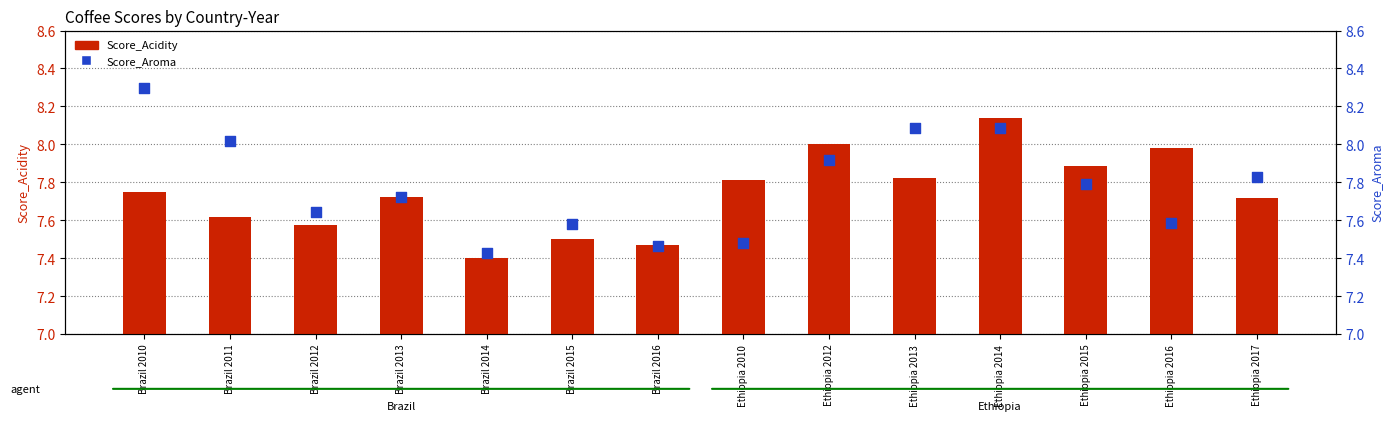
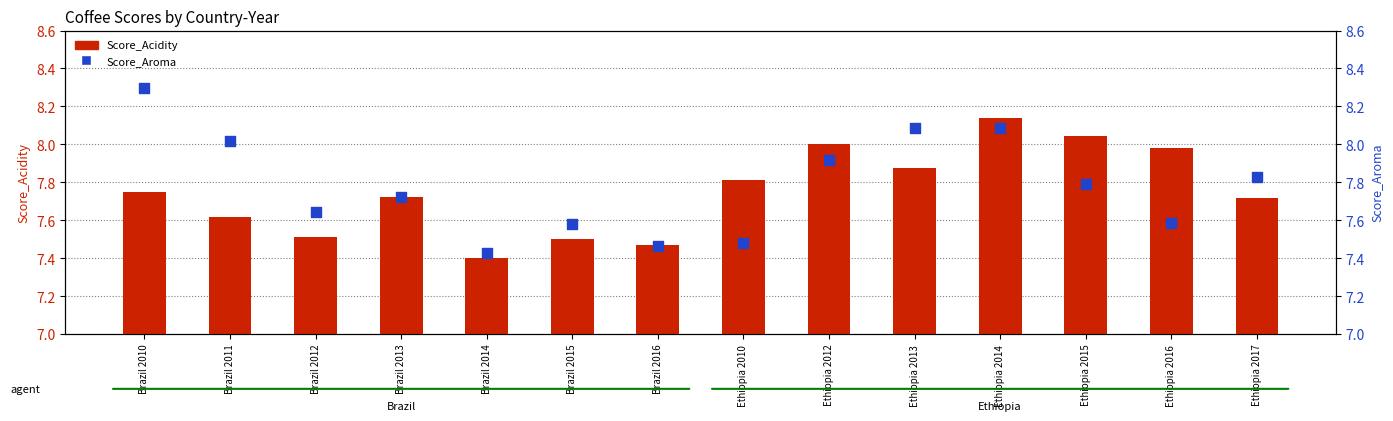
  {
    "Score_Acidity": {
      "Brazil 2010": 7.75,
      "Brazil 2011": 7.62,
-     "Brazil 2012": 7.57,
+     "Brazil 2012": 7.51,
      "Brazil 2013": 7.72,
      "Brazil 2014": 7.40,
      "Brazil 2015": 7.50,
      "Brazil 2016": 7.47,
      "Ethiopia 2010": 7.81,
      "Ethiopia 2012": 8.00,
-     "Ethiopia 2013": 7.82,
+     "Ethiopia 2013": 7.88,
      "Ethiopia 2014": 8.14,
-     "Ethiopia 2015": 7.89,
+     "Ethiopia 2015": 8.05,
      "Ethiopia 2016": 7.98,
      "Ethiopia 2017": 7.72
    }
  }
